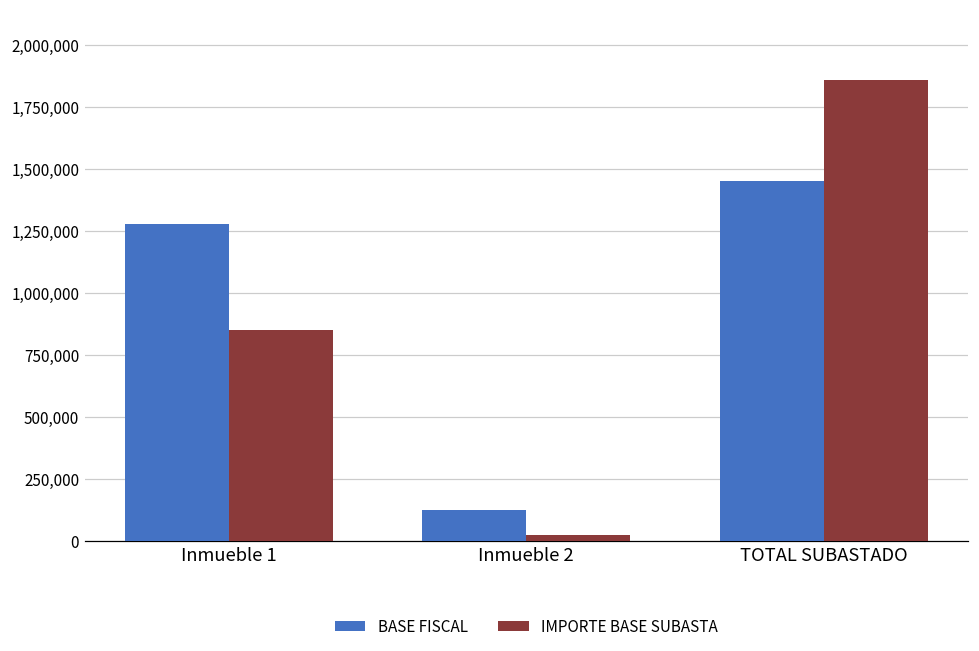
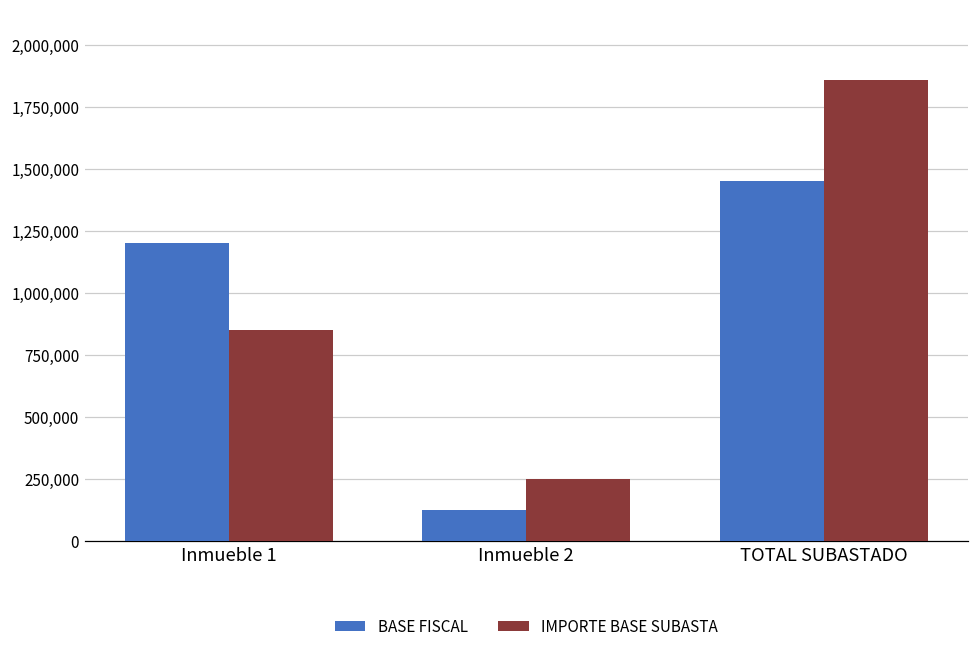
  {
    "BASE FISCAL": {
-     "Inmueble 1": "1,280,000",
+     "Inmueble 1": "1,200,000",
      "Inmueble 2": "120,000",
      "TOTAL SUBASTADO": "1,450,000"
    },
    "IMPORTE BASE SUBASTA": {
      "Inmueble 1": "850,000",
-     "Inmueble 2": "20,000",
+     "Inmueble 2": "250,000",
      "TOTAL SUBASTADO": "1,860,000"
    }
  }
